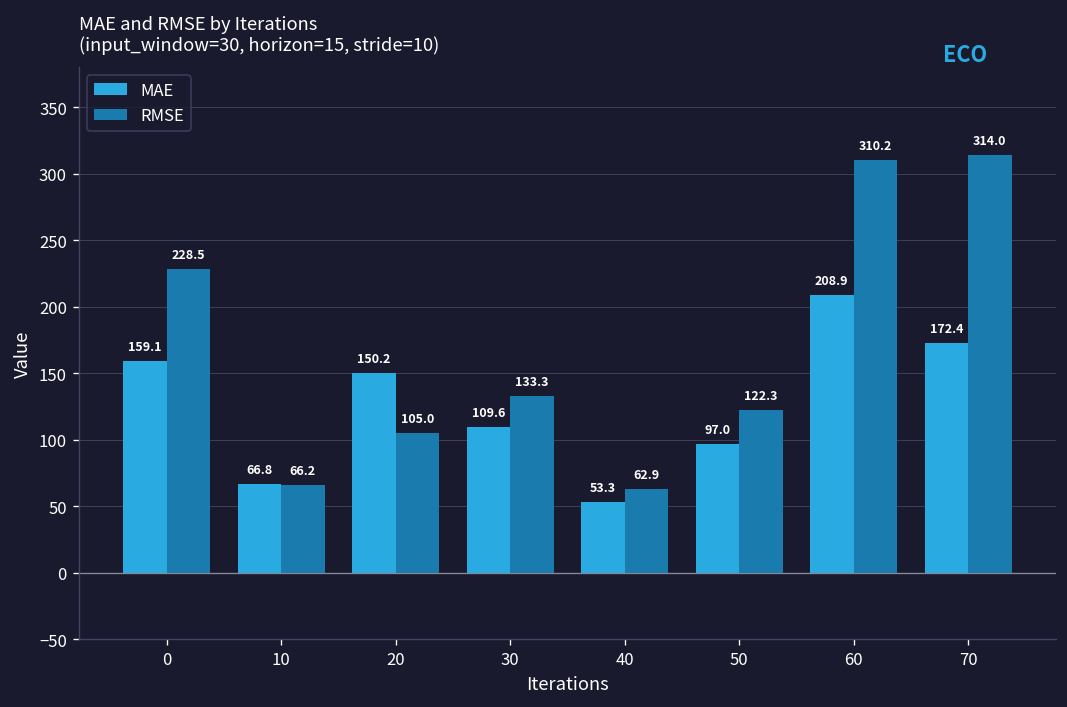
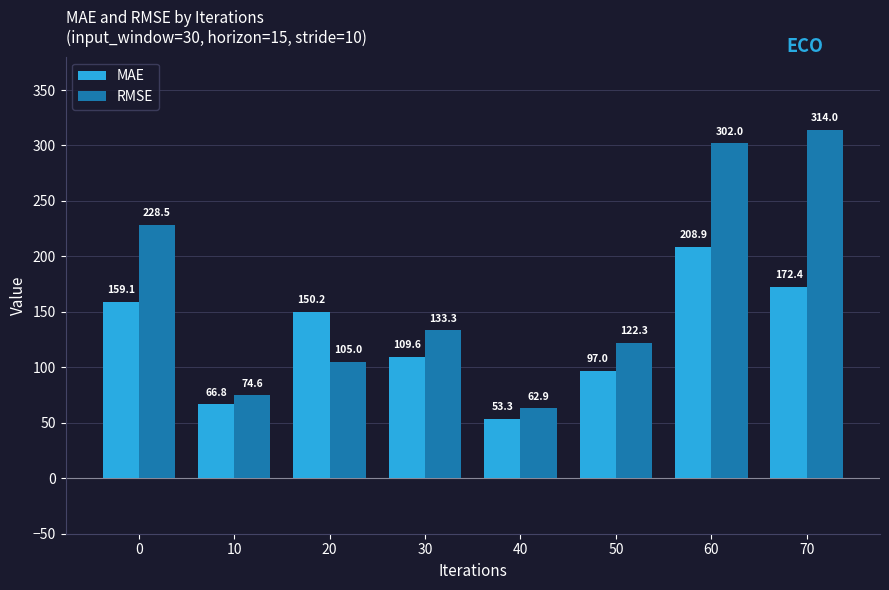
  {
    "MAE": {
      "0": 159.1,
      "10": 66.8,
      "20": 150.2,
      "30": 109.6,
      "40": 53.3,
      "50": 97.0,
      "60": 208.9,
      "70": 172.4
    },
    "RMSE": {
      "0": 228.5,
-     "10": 66.2,
+     "10": 74.6,
      "20": 105.0,
      "30": 133.3,
      "40": 62.9,
      "50": 122.3,
-     "60": 310.2,
+     "60": 302.0,
      "70": 314.0
    }
  }
